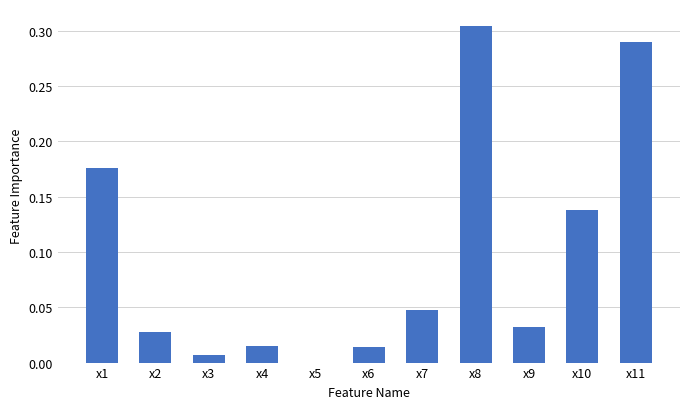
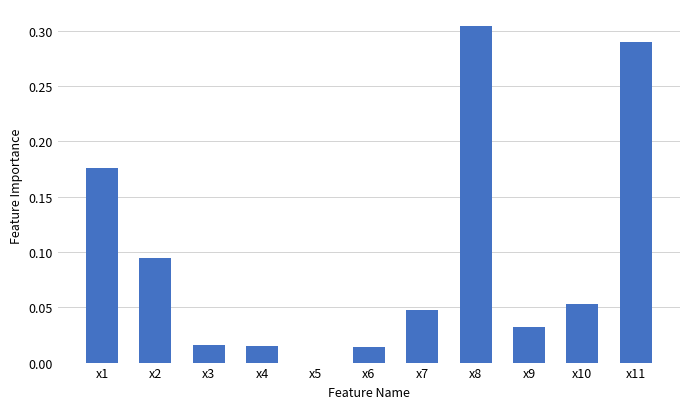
  {
    "x1": 0.176,
-   "x2": 0.027,
-   "x3": 0.007,
+   "x2": 0.094,
+   "x3": 0.016,
    "x4": 0.015,
    "x5": 0.000,
    "x6": 0.014,
    "x7": 0.048,
    "x8": 0.305,
    "x9": 0.032,
-   "x10": 0.138,
+   "x10": 0.053,
    "x11": 0.290
  }
